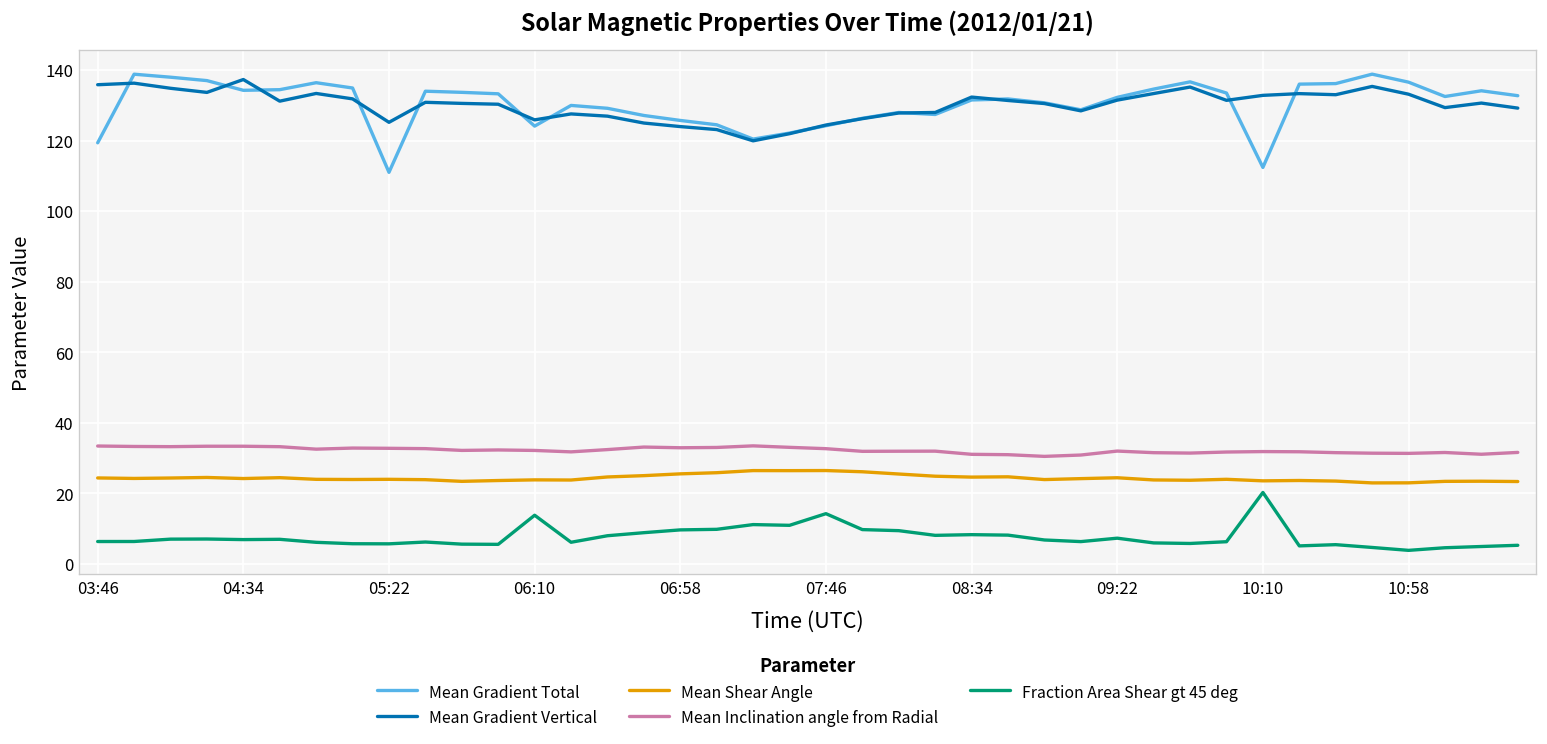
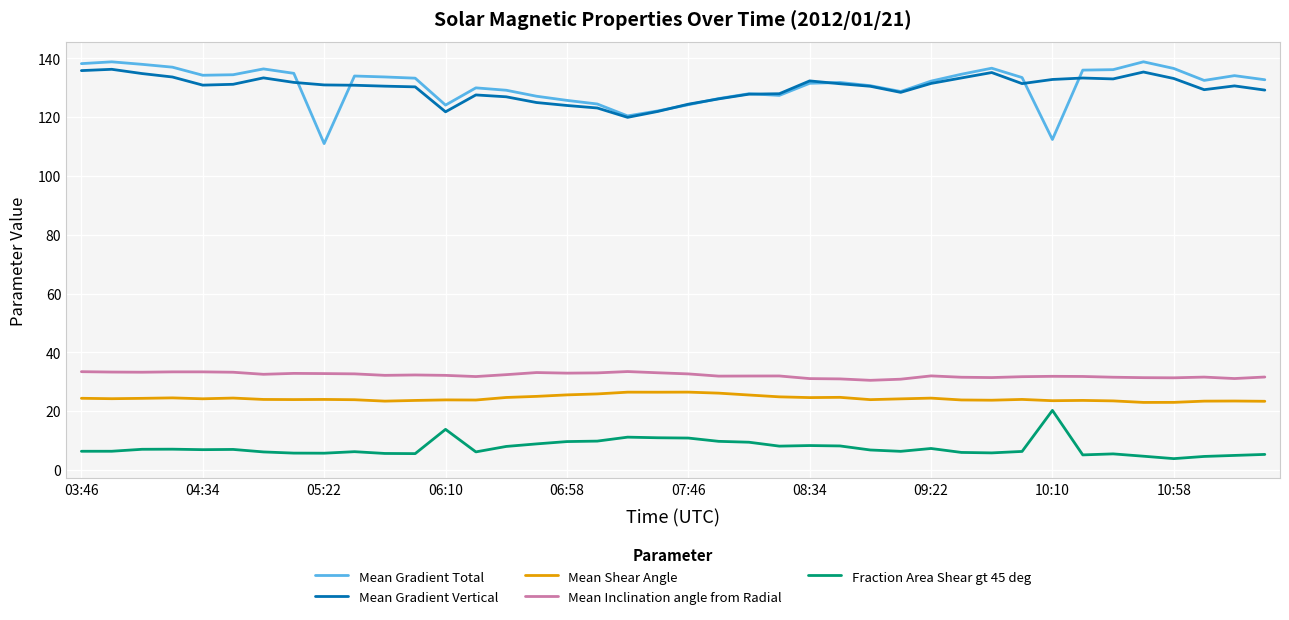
  {
    "Mean Gradient Total": {
-     "03:46": 119,
+     "03:46": 138,
      "04:34": 134,
      "05:22": 111,
      "06:10": 124,
      "06:58": 126,
      "10:10": 112,
      "10:58": 137
    },
    "Mean Gradient Vertical": {
      "03:46": 136,
-     "04:34": 137,
-     "05:22": 125,
-     "06:10": 126,
+     "04:34": 131,
+     "05:22": 131,
+     "06:10": 122,
      "06:58": 124,
      "10:10": 133,
      "10:58": 133
    },
    "Mean Shear Angle": {
      "03:46": 24,
      "04:34": 24,
      "05:22": 24,
      "06:10": 24,
      "06:58": 26,
      "07:46": 26,
      "08:34": 25,
      "09:22": 24,
      "10:10": 24,
      "10:58": 23
    },
    "Mean Inclination angle from Radial": {
      "03:46": 33,
      "04:34": 33,
      "05:22": 33,
      "06:10": 32,
      "06:58": 33,
      "07:46": 33,
      "08:34": 31,
      "09:22": 32,
      "10:10": 32,
      "10:58": 31
    },
    "Fraction Area Shear gt 45 deg": {
      "03:46": 6,
      "04:34": 7,
      "05:22": 6,
      "06:10": 14,
      "06:58": 10,
-     "07:46": 14,
+     "07:46": 11,
      "08:34": 8,
      "09:22": 7,
      "10:10": 20,
      "10:58": 4
    }
  }
